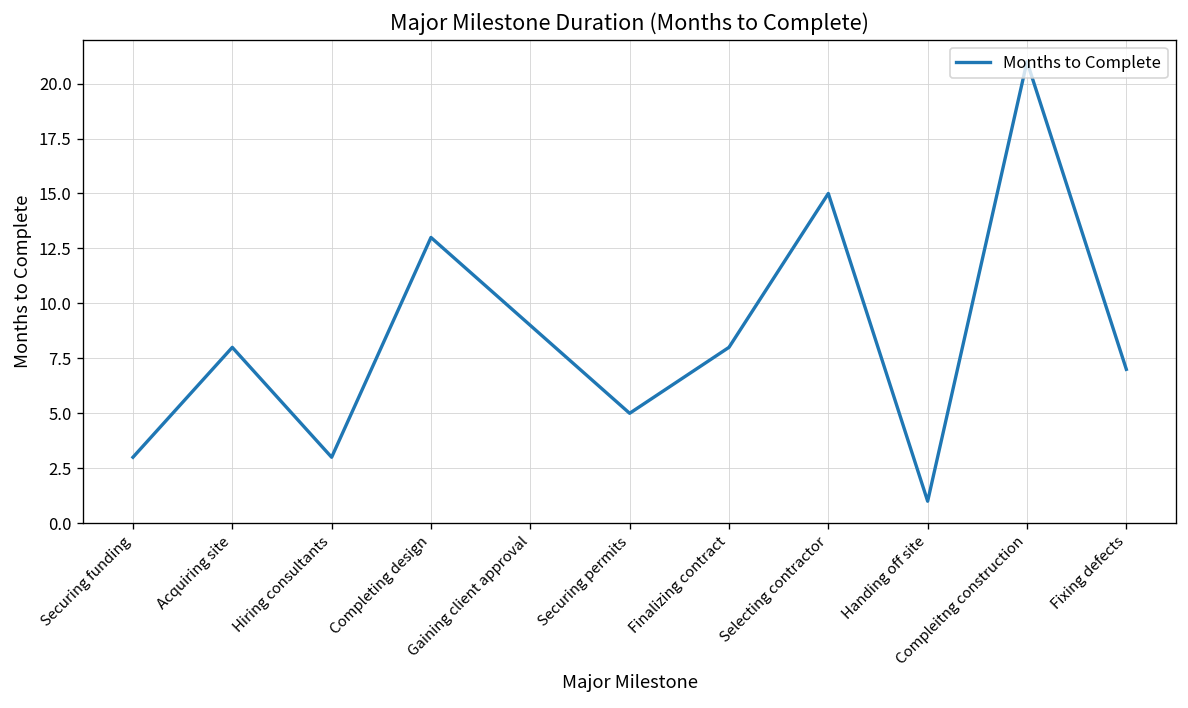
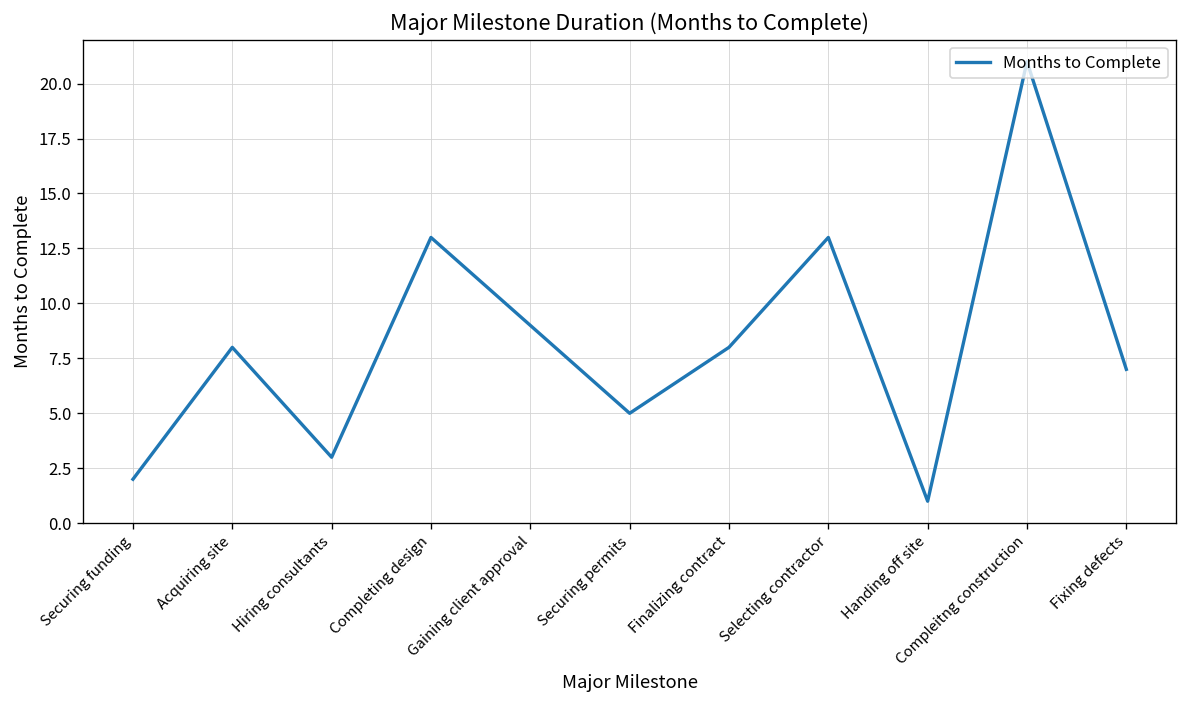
  {
-   "Securing funding": 3,
+   "Securing funding": 2,
    "Acquiring site": 8,
    "Hiring consultants": 3,
    "Completing design": 13,
    "Gaining client approval": 9,
    "Securing permits": 5,
    "Finalizing contract": 8,
-   "Selecting contractor": 15,
+   "Selecting contractor": 13,
    "Handing off site": 1,
    "Fixing defects": 7
  }
